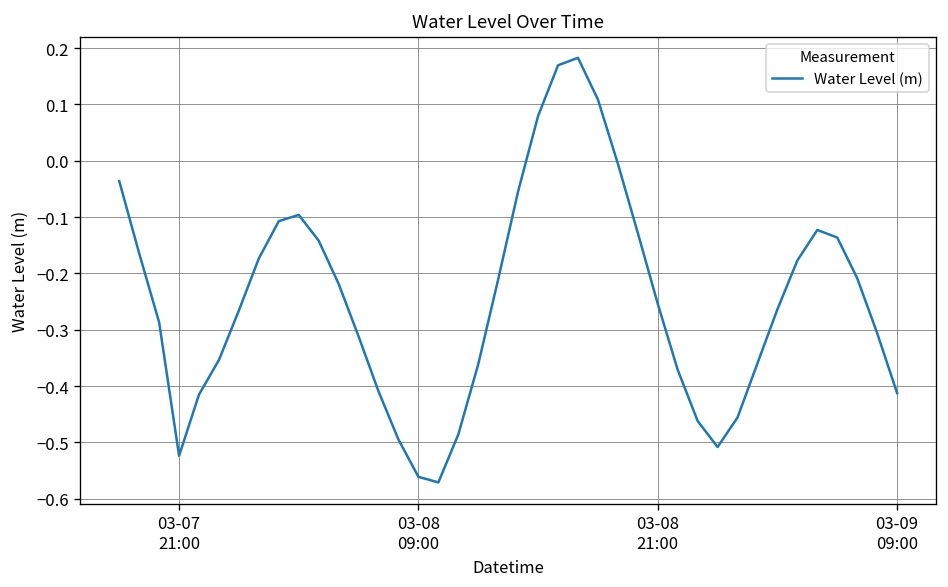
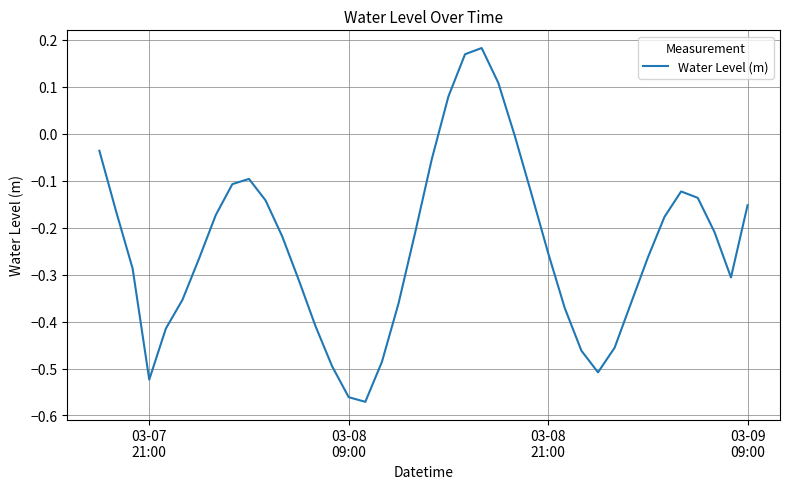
  {
    "03-07 21:00": -0.52,
    "03-08 09:00": -0.56,
    "03-08 21:00": -0.25,
-   "03-09 09:00": -0.41
+   "03-09 09:00": -0.15
  }
